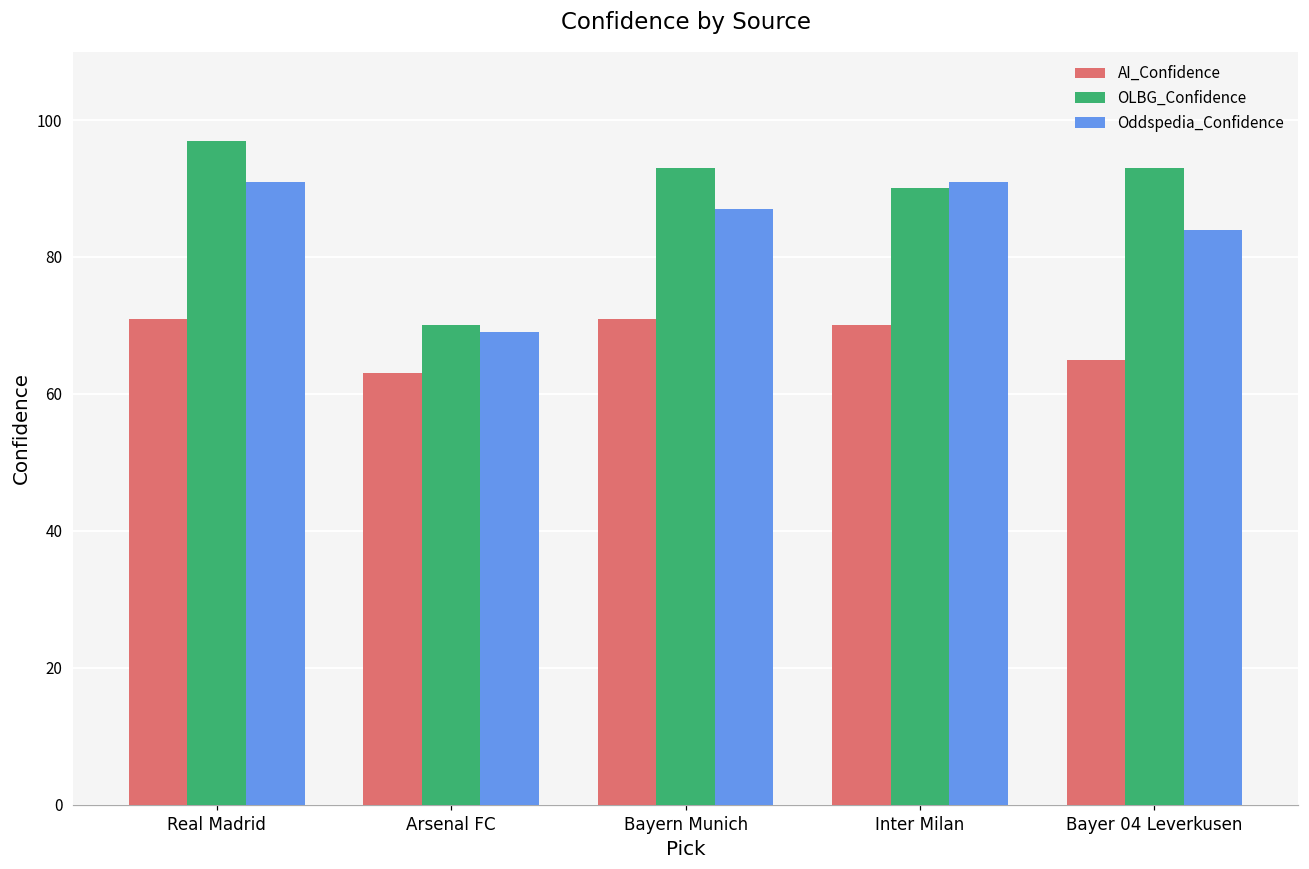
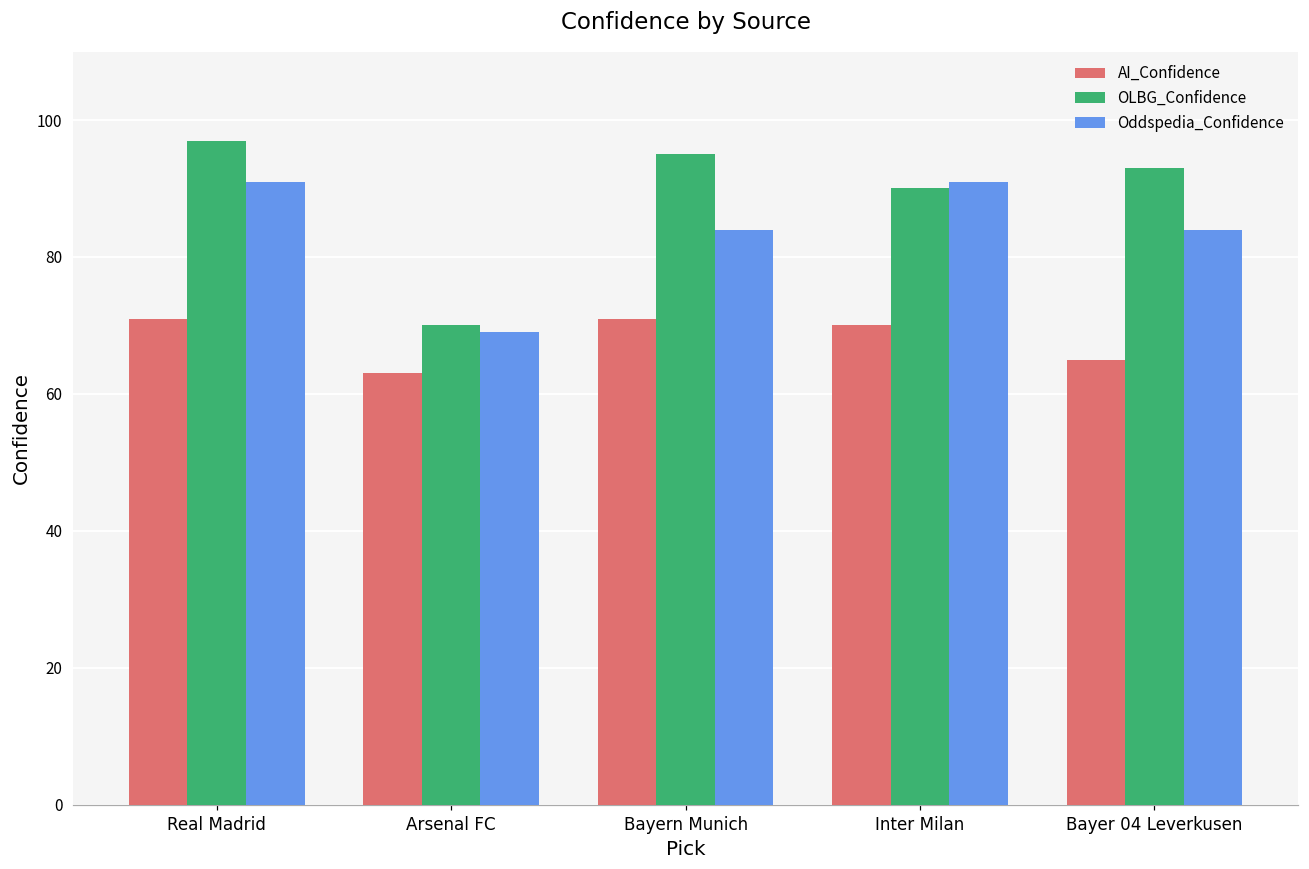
  {
    "AI_Confidence": {
      "Real Madrid": 71,
      "Arsenal FC": 63,
      "Bayern Munich": 71,
      "Inter Milan": 70,
      "Bayer 04 Leverkusen": 65
    },
    "OLBG_Confidence": {
      "Real Madrid": 97,
      "Arsenal FC": 70,
-     "Bayern Munich": 93,
+     "Bayern Munich": 95,
      "Inter Milan": 90,
      "Bayer 04 Leverkusen": 93
    },
    "Oddspedia_Confidence": {
      "Real Madrid": 91,
      "Arsenal FC": 69,
-     "Bayern Munich": 87,
+     "Bayern Munich": 84,
      "Inter Milan": 91,
      "Bayer 04 Leverkusen": 84
    }
  }
